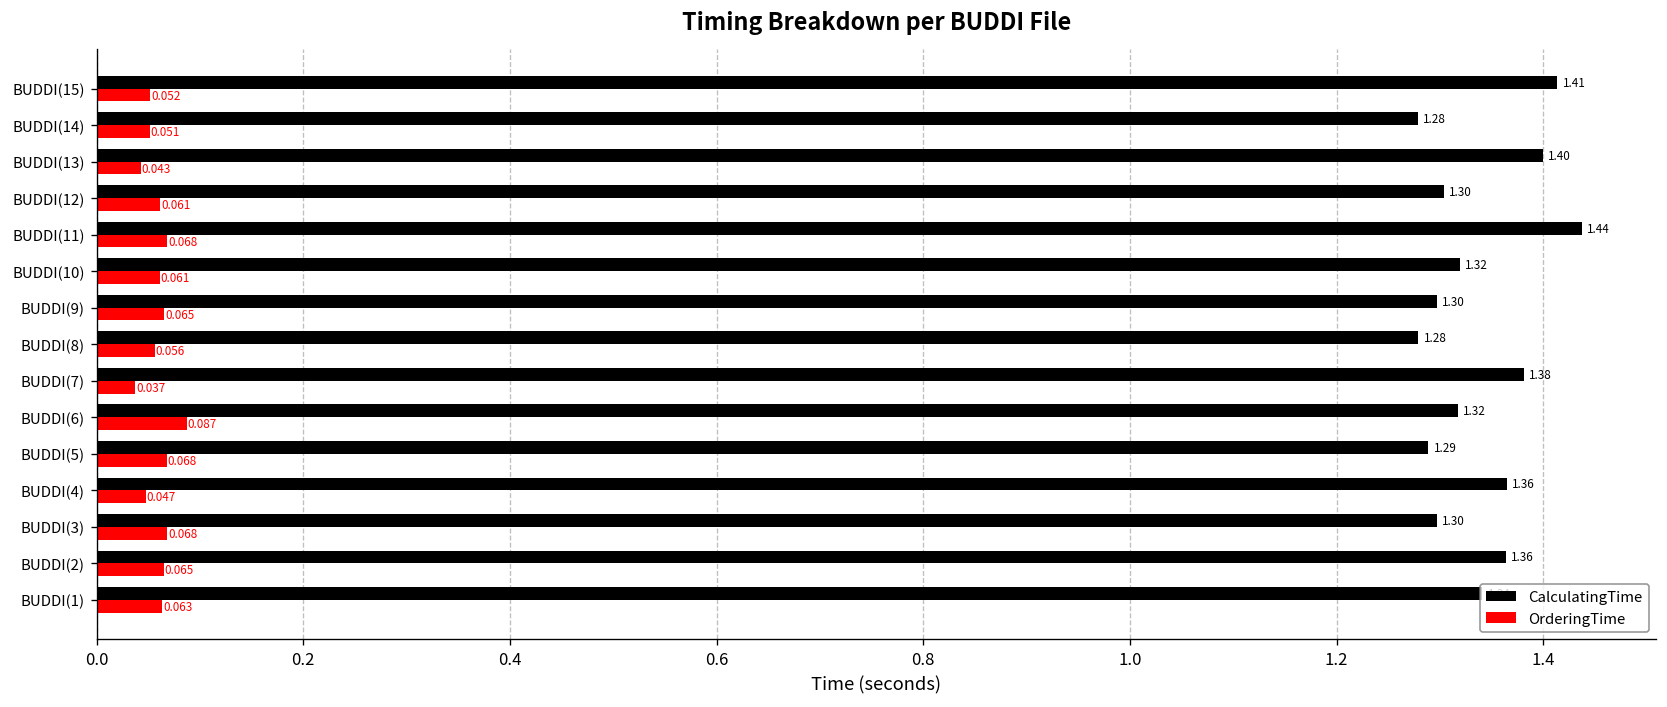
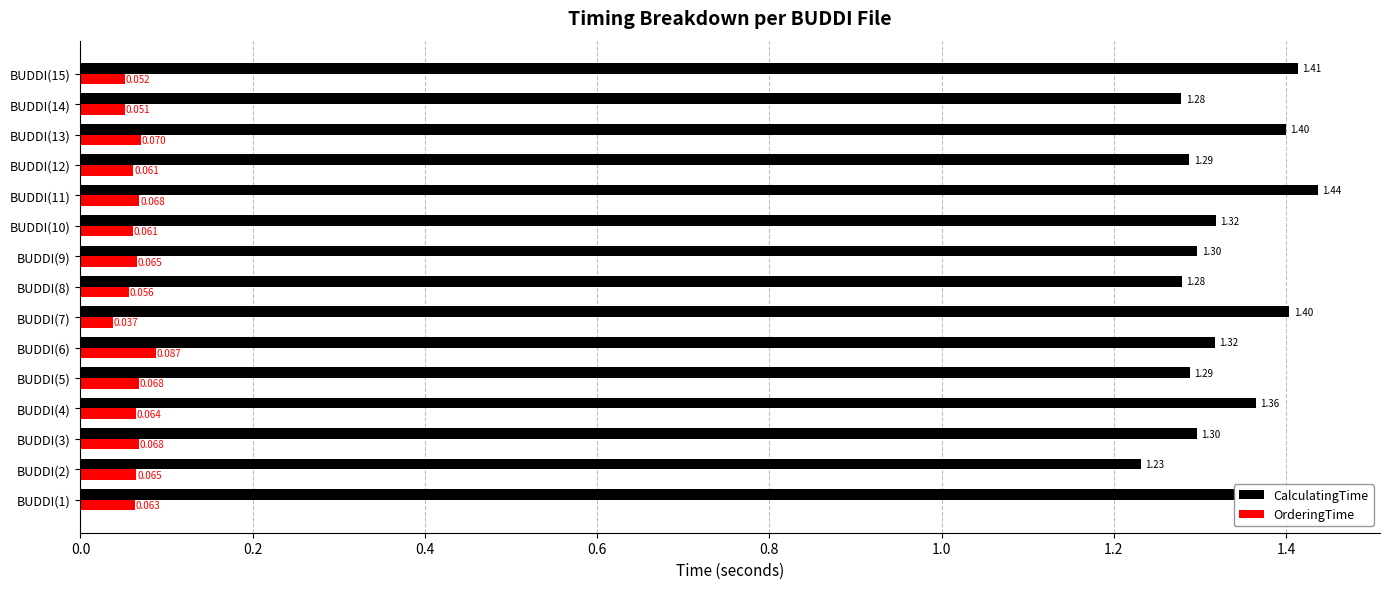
  {
    "CalculatingTime": {
      "BUDDI(15)": 1.41,
      "BUDDI(14)": 1.28,
      "BUDDI(13)": 1.40,
-     "BUDDI(12)": 1.30,
+     "BUDDI(12)": 1.29,
      "BUDDI(11)": 1.44,
      "BUDDI(10)": 1.32,
      "BUDDI(9)": 1.30,
      "BUDDI(8)": 1.28,
-     "BUDDI(7)": 1.38,
+     "BUDDI(7)": 1.40,
      "BUDDI(6)": 1.32,
      "BUDDI(5)": 1.29,
      "BUDDI(4)": 1.36,
      "BUDDI(3)": 1.30,
-     "BUDDI(2)": 1.36
+     "BUDDI(2)": 1.23
    },
    "OrderingTime": {
      "BUDDI(15)": 0.052,
      "BUDDI(14)": 0.051,
-     "BUDDI(13)": 0.043,
+     "BUDDI(13)": 0.070,
      "BUDDI(12)": 0.061,
      "BUDDI(11)": 0.068,
      "BUDDI(10)": 0.061,
      "BUDDI(9)": 0.065,
      "BUDDI(8)": 0.056,
      "BUDDI(7)": 0.037,
      "BUDDI(6)": 0.087,
      "BUDDI(5)": 0.068,
-     "BUDDI(4)": 0.047,
+     "BUDDI(4)": 0.064,
      "BUDDI(3)": 0.068,
      "BUDDI(2)": 0.065,
      "BUDDI(1)": 0.063
    }
  }
